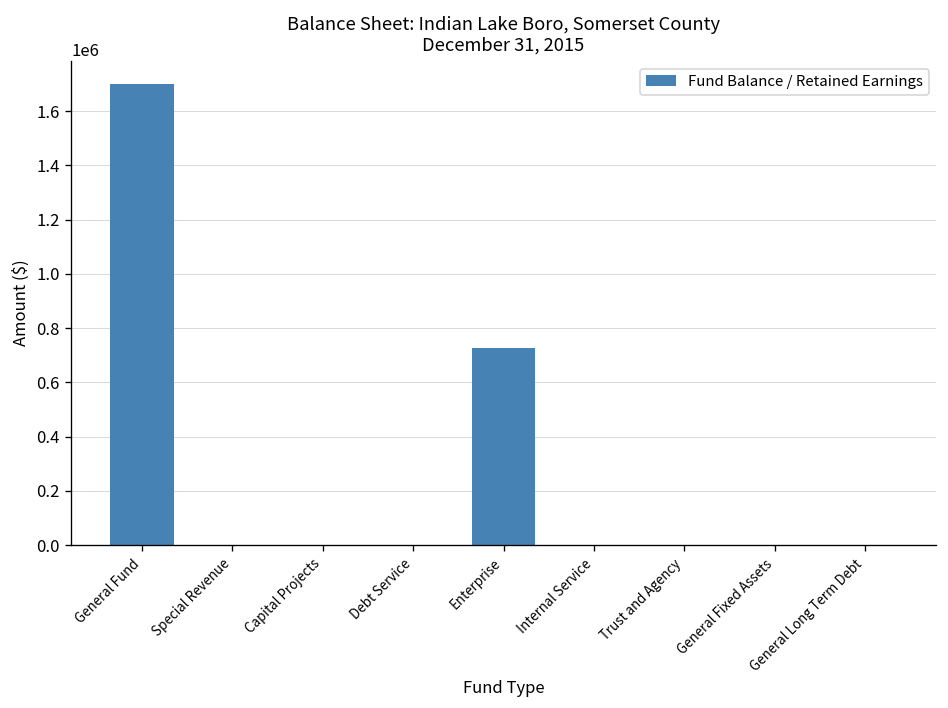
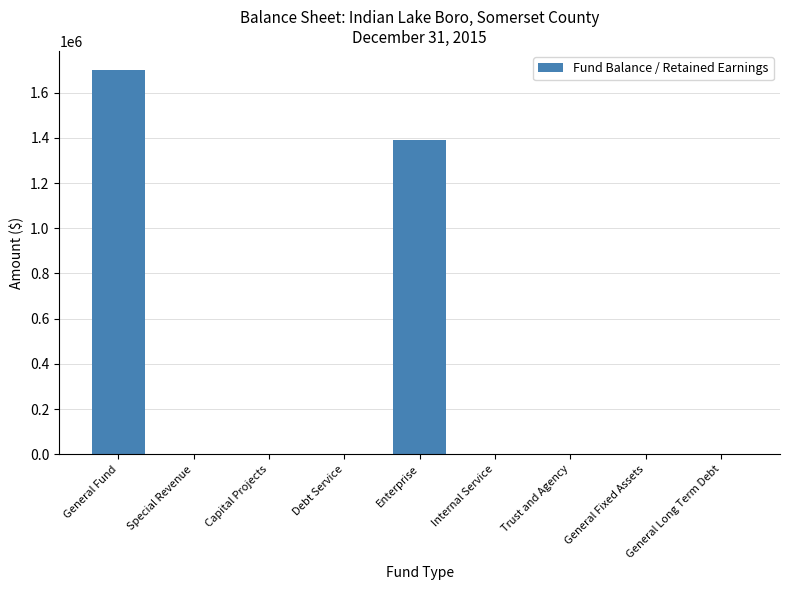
  {
    "General Fund": 1700000,
    "Capital Projects": 0,
    "Debt Service": 0,
-   "Enterprise": 730000,
+   "Enterprise": 1390000,
    "Internal Service": 0,
    "Trust and Agency": 0,
    "General Fixed Assets": 0,
    "General Long Term Debt": 0
  }
